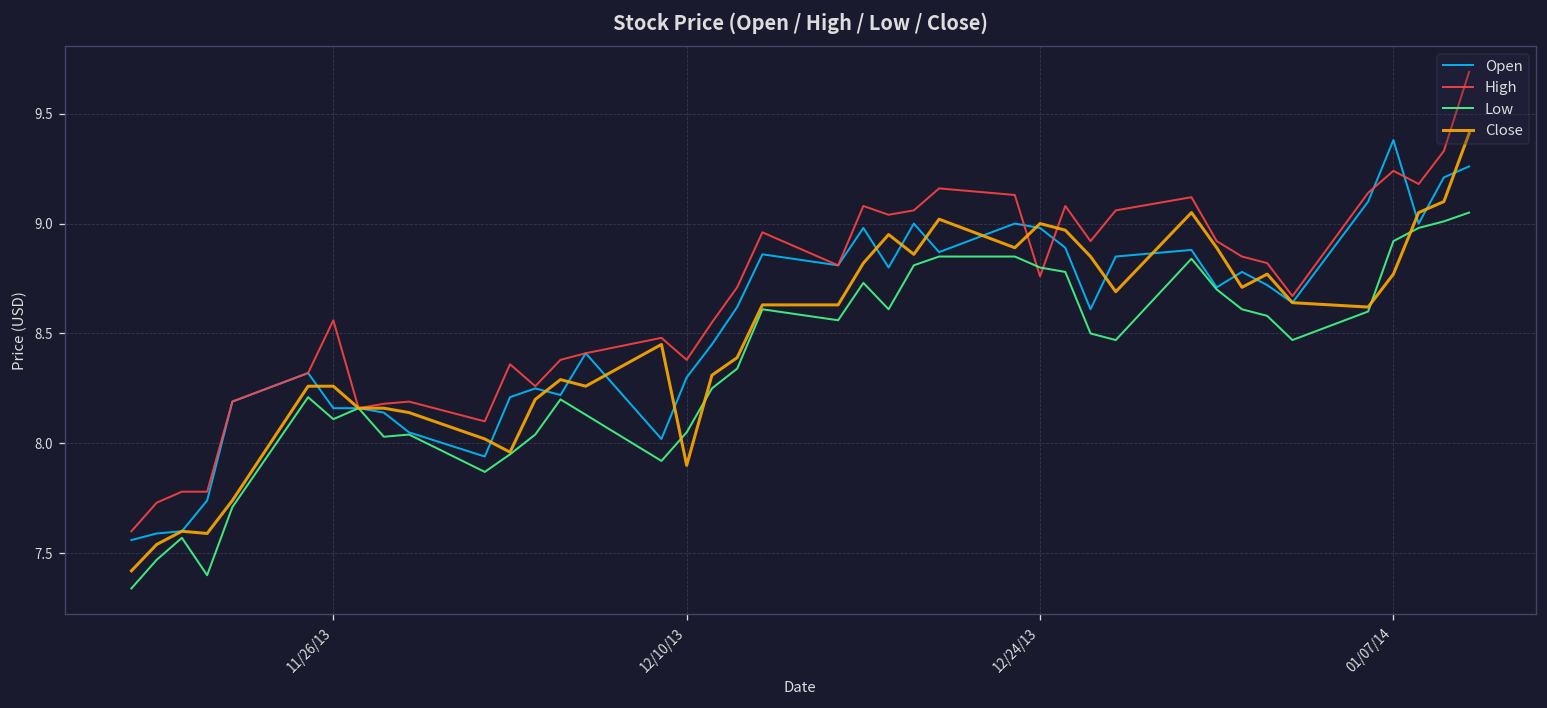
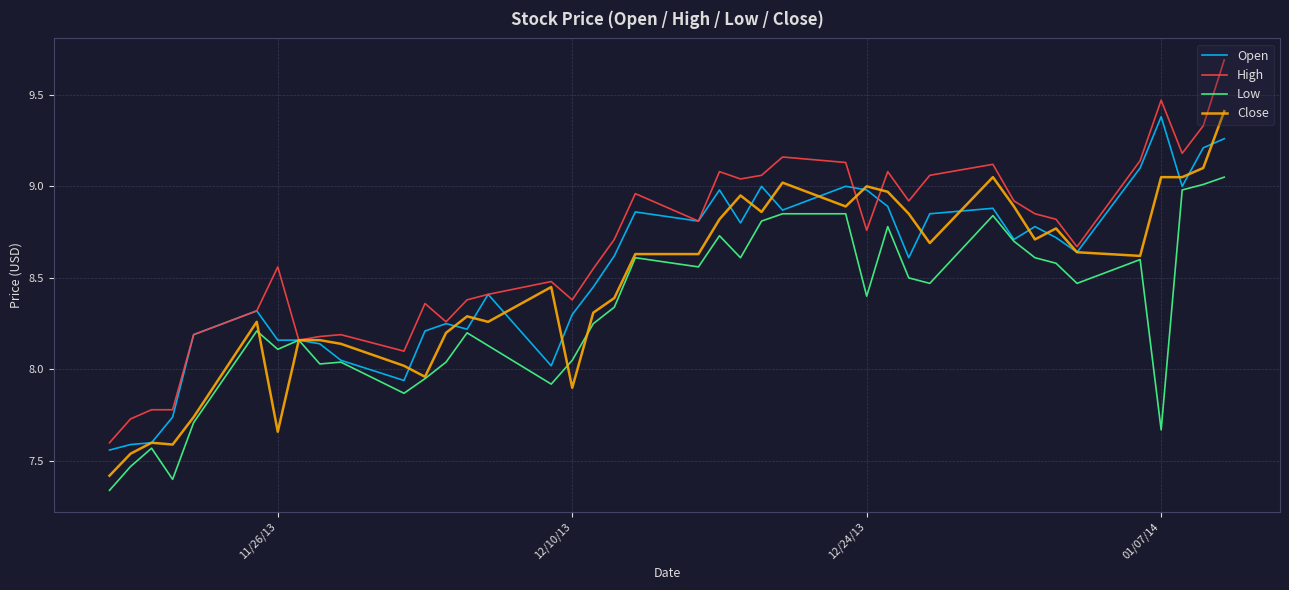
  {
    "Open": {
      "11/26/13": 8.16,
      "12/10/13": 8.30,
      "12/24/13": 8.98,
      "01/07/14": 9.38
    },
    "High": {
      "11/26/13": 8.56,
      "12/10/13": 8.38,
      "12/24/13": 8.76,
-     "01/07/14": 9.24
+     "01/07/14": 9.47
    },
    "Low": {
      "11/26/13": 8.11,
      "12/10/13": 8.05,
-     "12/24/13": 8.8,
-     "01/07/14": 8.92
+     "12/24/13": 8.4,
+     "01/07/14": 7.67
    },
    "Close": {
-     "11/26/13": 8.26,
+     "11/26/13": 7.66,
      "12/10/13": 7.90,
      "12/24/13": 9.00,
-     "01/07/14": 8.77
+     "01/07/14": 9.05
    }
  }
